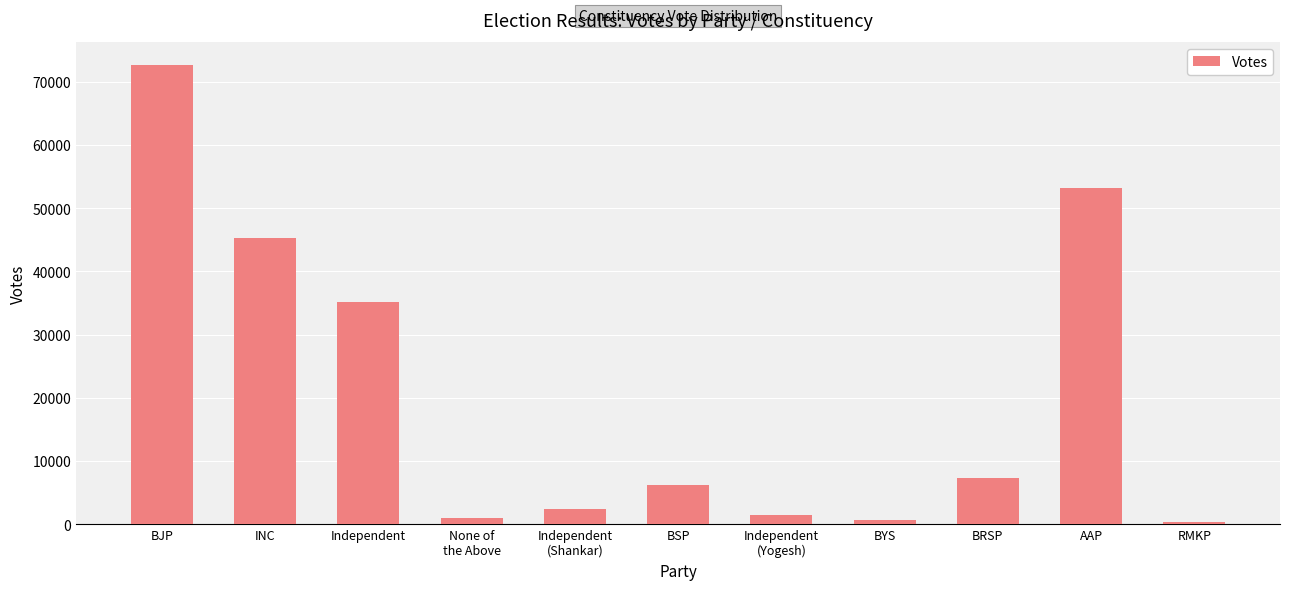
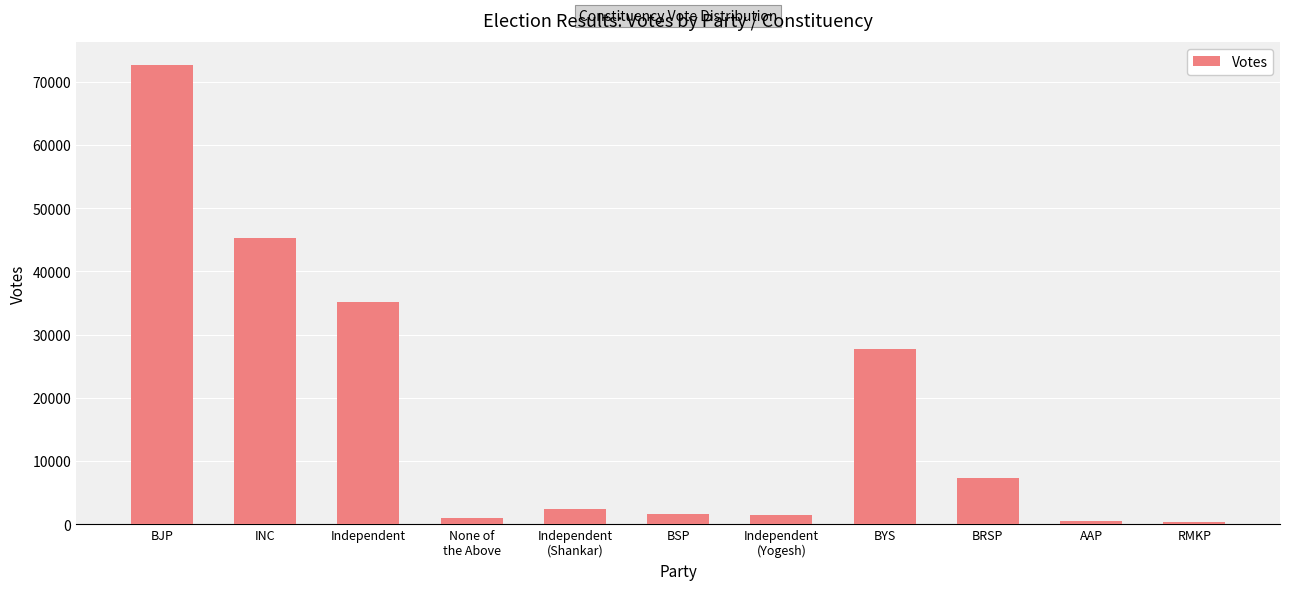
  {
    "BJP": 73000,
    "INC": 45000,
    "Independent": 35000,
    "None of the Above": 1000,
    "Independent (Shankar)": 2000,
-   "BSP": 6000,
+   "BSP": 2000,
    "Independent (Yogesh)": 1000,
-   "BYS": 1000,
+   "BYS": 28000,
    "BRSP": 7000,
-   "AAP": 53000
+   "AAP": 1000
  }
